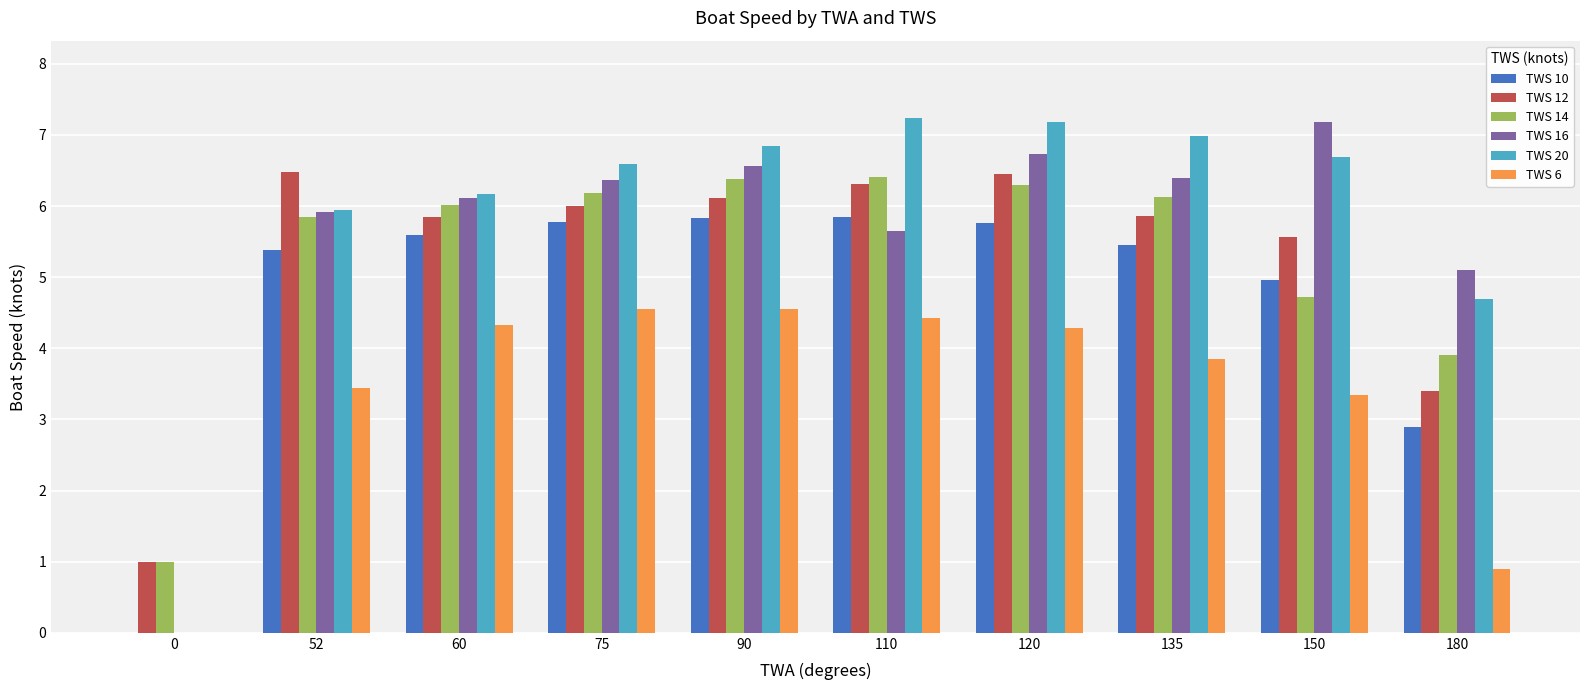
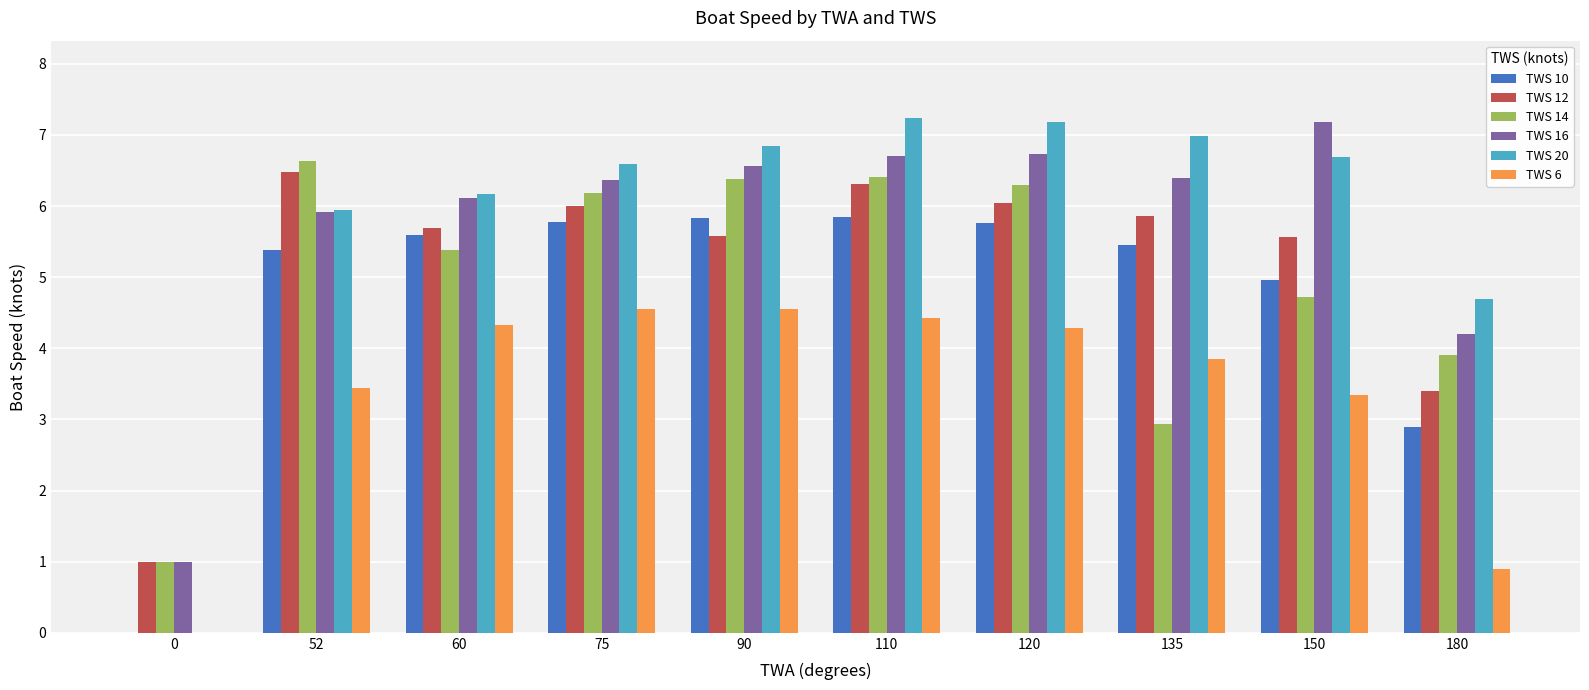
  {
    "TWS 12": {
      "0": 1.0,
      "52": 6.5,
-     "60": 5.9,
+     "60": 5.7,
      "75": 6.0,
-     "90": 6.1,
+     "90": 5.6,
      "110": 6.3,
-     "120": 6.5,
+     "120": 6.1,
      "135": 5.9,
      "150": 5.6,
      "180": 3.4
    },
    "TWS 14": {
      "0": 1.0,
-     "52": 5.8,
-     "60": 6.0,
+     "52": 6.6,
+     "60": 5.4,
      "75": 6.2,
      "90": 6.4,
      "110": 6.4,
      "120": 6.3,
-     "135": 6.1,
+     "135": 2.9,
      "150": 4.7,
      "180": 3.9
    },
    "TWS 16": {
-     "0": 0,
+     "0": 1,
      "52": 5.9,
      "60": 6.1,
      "75": 6.4,
      "90": 6.6,
-     "110": 5.7,
+     "110": 6.7,
      "120": 6.7,
      "135": 6.4,
      "150": 7.2,
-     "180": 5.1
+     "180": 4.2
    },
    "TWS 6": {
      "0": 0.0,
      "52": 3.4,
      "60": 4.3,
      "75": 4.6,
      "90": 4.6,
      "110": 4.4,
      "120": 4.3,
      "135": 3.9,
      "150": 3.4,
      "180": 0.9
    }
  }
